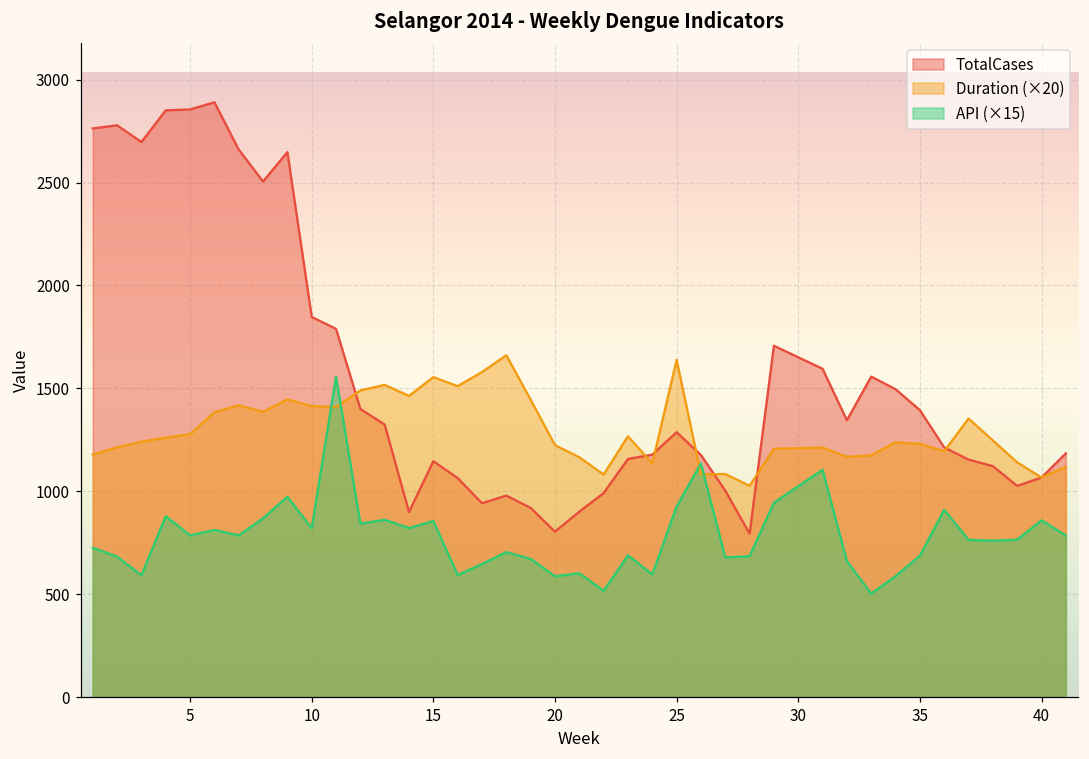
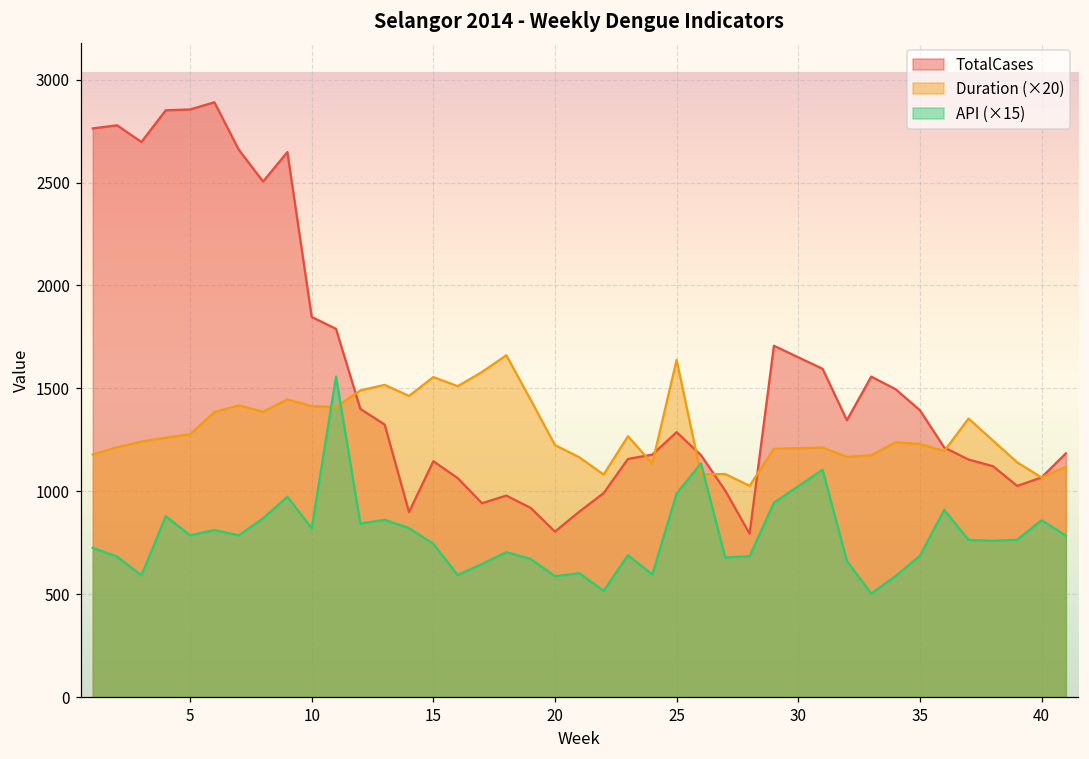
  {
    "TotalCases": {
      "5": 2860,
      "10": 1850,
      "15": 1150,
      "20": 800,
      "25": 1290,
      "35": 1390
    },
    "Duration (×20)": {
      "5": 1280,
      "10": 1410,
      "15": 1550,
      "20": 1220,
      "25": 1640,
      "35": 1230
    },
    "API (×15)": {
      "5": 790,
      "10": 820,
-     "15": 860,
+     "15": 740,
      "20": 590,
-     "25": 930,
+     "25": 990,
      "35": 690,
      "40": 860
    }
  }
